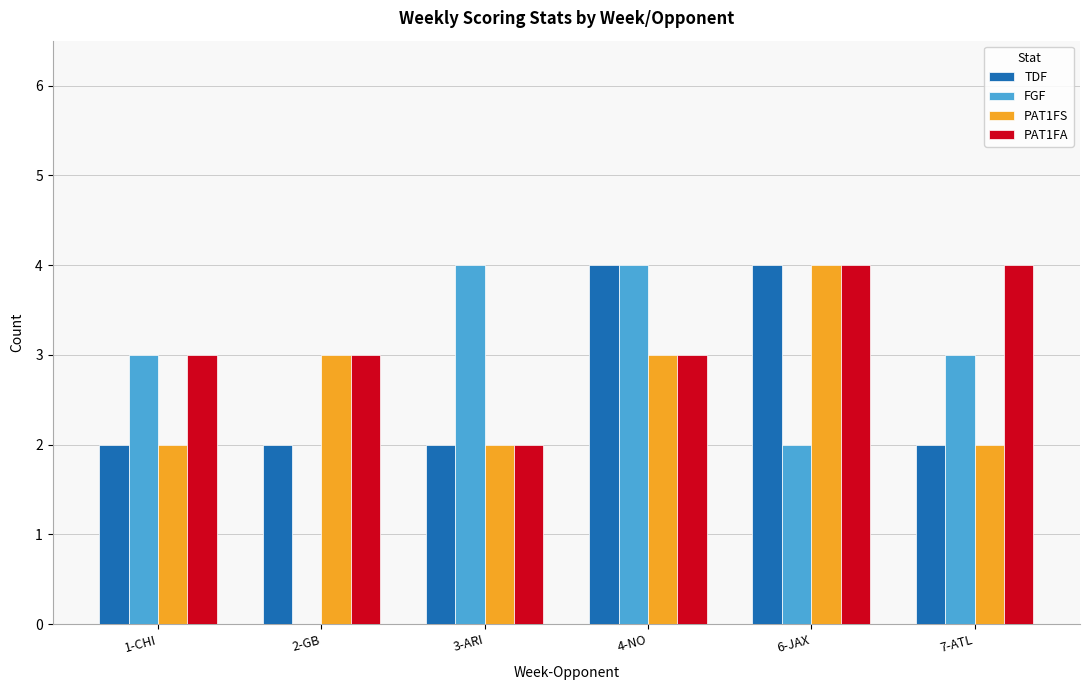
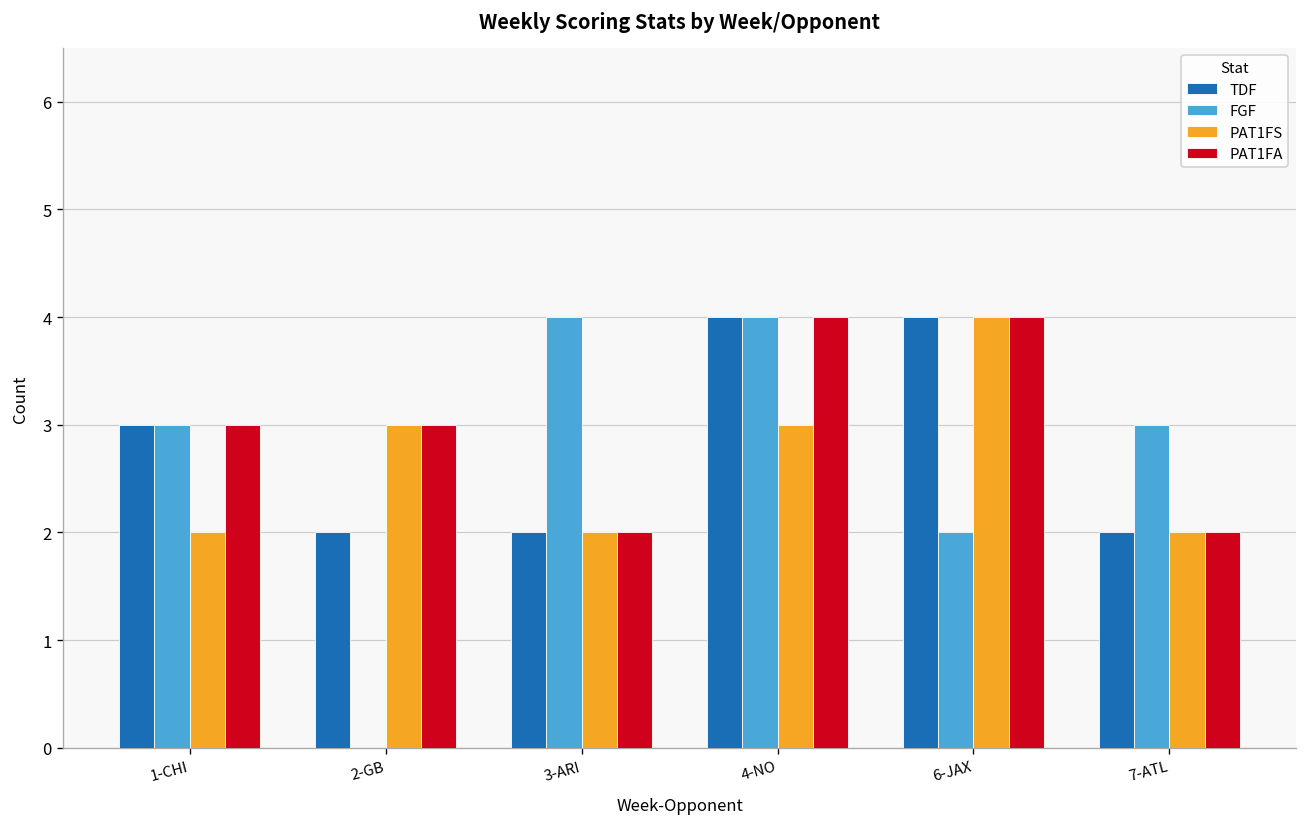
  {
    "TDF": {
-     "1-CHI": 2,
+     "1-CHI": 3,
      "2-GB": 2,
      "3-ARI": 2,
      "4-NO": 4,
      "6-JAX": 4,
      "7-ATL": 2
    },
    "FGF": {
      "1-CHI": 3,
      "2-GB": 0,
      "3-ARI": 4,
      "4-NO": 4,
      "6-JAX": 2,
      "7-ATL": 3
    },
    "PAT1FS": {
      "1-CHI": 2,
      "2-GB": 3,
      "3-ARI": 2,
      "4-NO": 3,
      "6-JAX": 4,
      "7-ATL": 2
    },
    "PAT1FA": {
      "1-CHI": 3,
      "2-GB": 3,
      "3-ARI": 2,
-     "4-NO": 3,
+     "4-NO": 4,
      "6-JAX": 4,
-     "7-ATL": 4
+     "7-ATL": 2
    }
  }
